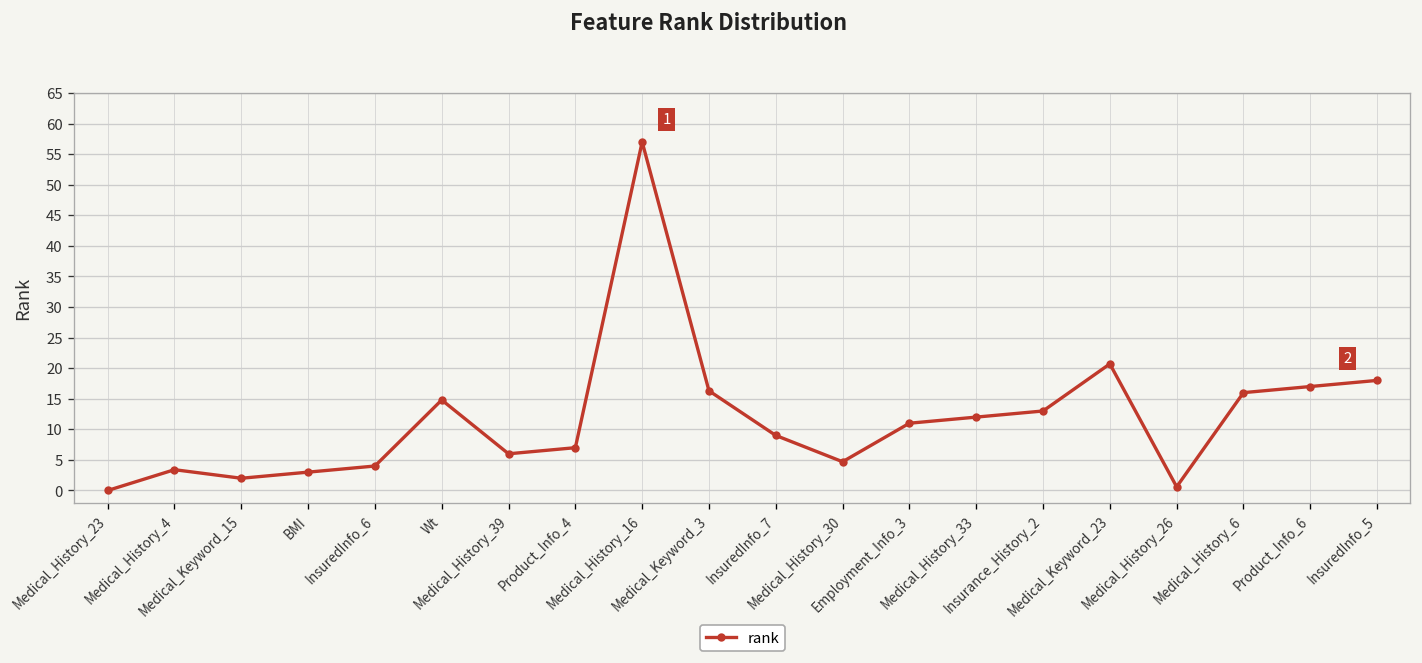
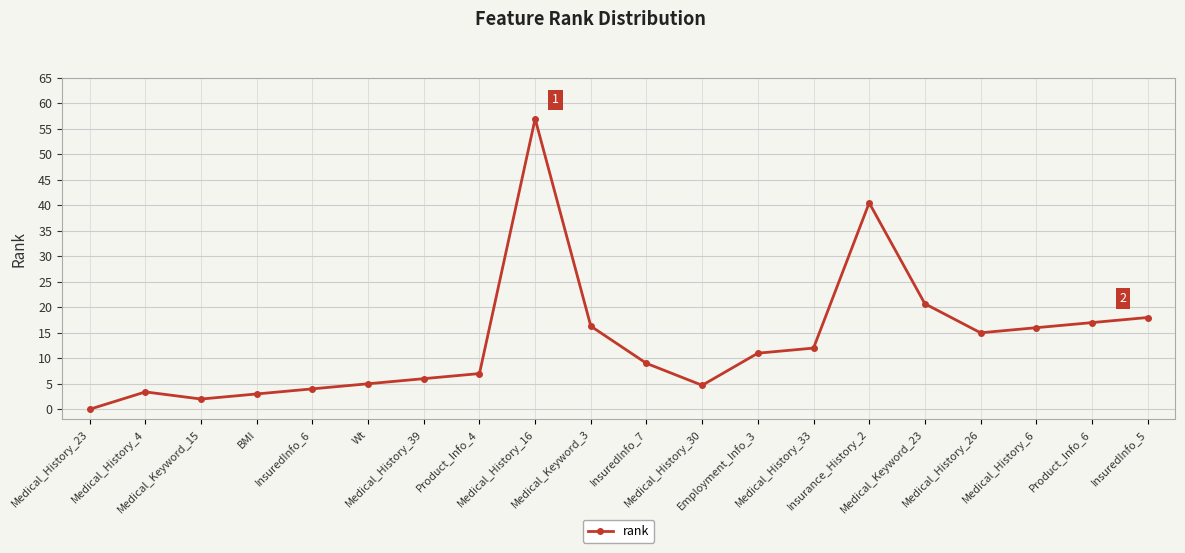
  {
    "Medical_History_23": 0,
    "Medical_History_4": 3,
    "Medical_Keyword_15": 2,
    "BMI": 3,
    "InsuredInfo_6": 4,
-   "Wt": 15,
+   "Wt": 5,
    "Medical_History_39": 6,
    "Product_Info_4": 7,
    "Medical_Keyword_3": 16,
    "InsuredInfo_7": 9,
    "Medical_History_30": 5,
    "Employment_Info_3": 11,
    "Medical_History_33": 12,
-   "Insurance_History_2": 13,
+   "Insurance_History_2": 41,
    "Medical_Keyword_23": 21,
-   "Medical_History_26": 1,
+   "Medical_History_26": 15,
    "Medical_History_6": 16,
    "Product_Info_6": 17
  }
